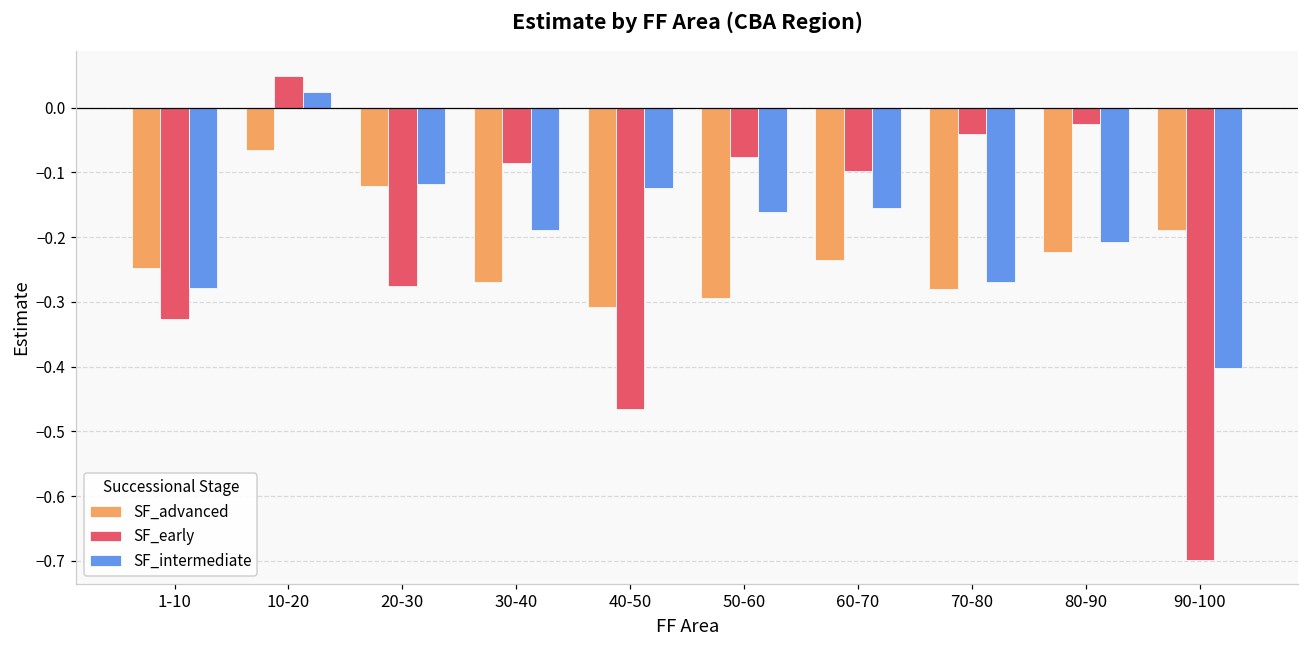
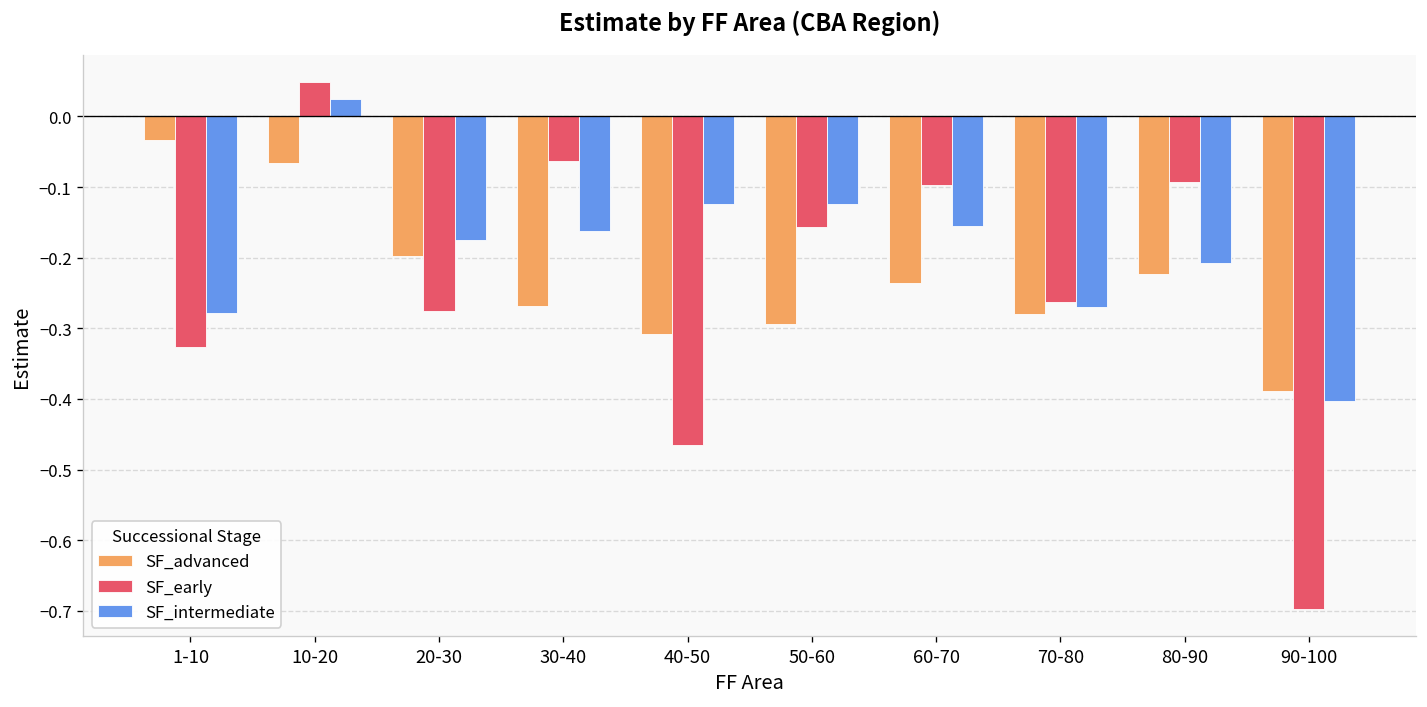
  {
    "SF_advanced": {
-     "1-10": -0.25,
+     "1-10": -0.03,
      "10-20": -0.07,
-     "20-30": -0.12,
+     "20-30": -0.20,
      "30-40": -0.27,
      "40-50": -0.31,
      "50-60": -0.29,
      "60-70": -0.24,
      "70-80": -0.28,
      "80-90": -0.22,
-     "90-100": -0.19
+     "90-100": -0.39
    },
    "SF_early": {
      "1-10": -0.33,
      "10-20": 0.05,
      "20-30": -0.28,
-     "30-40": -0.09,
+     "30-40": -0.06,
      "40-50": -0.47,
-     "50-60": -0.08,
+     "50-60": -0.16,
      "60-70": -0.10,
-     "70-80": -0.04,
-     "80-90": -0.02,
+     "70-80": -0.26,
+     "80-90": -0.09,
      "90-100": -0.70
    },
    "SF_intermediate": {
      "1-10": -0.28,
      "10-20": 0.02,
-     "20-30": -0.12,
-     "30-40": -0.19,
+     "20-30": -0.17,
+     "30-40": -0.16,
      "40-50": -0.12,
-     "50-60": -0.16,
+     "50-60": -0.12,
      "60-70": -0.15,
      "70-80": -0.27,
      "80-90": -0.21,
      "90-100": -0.40
    }
  }
